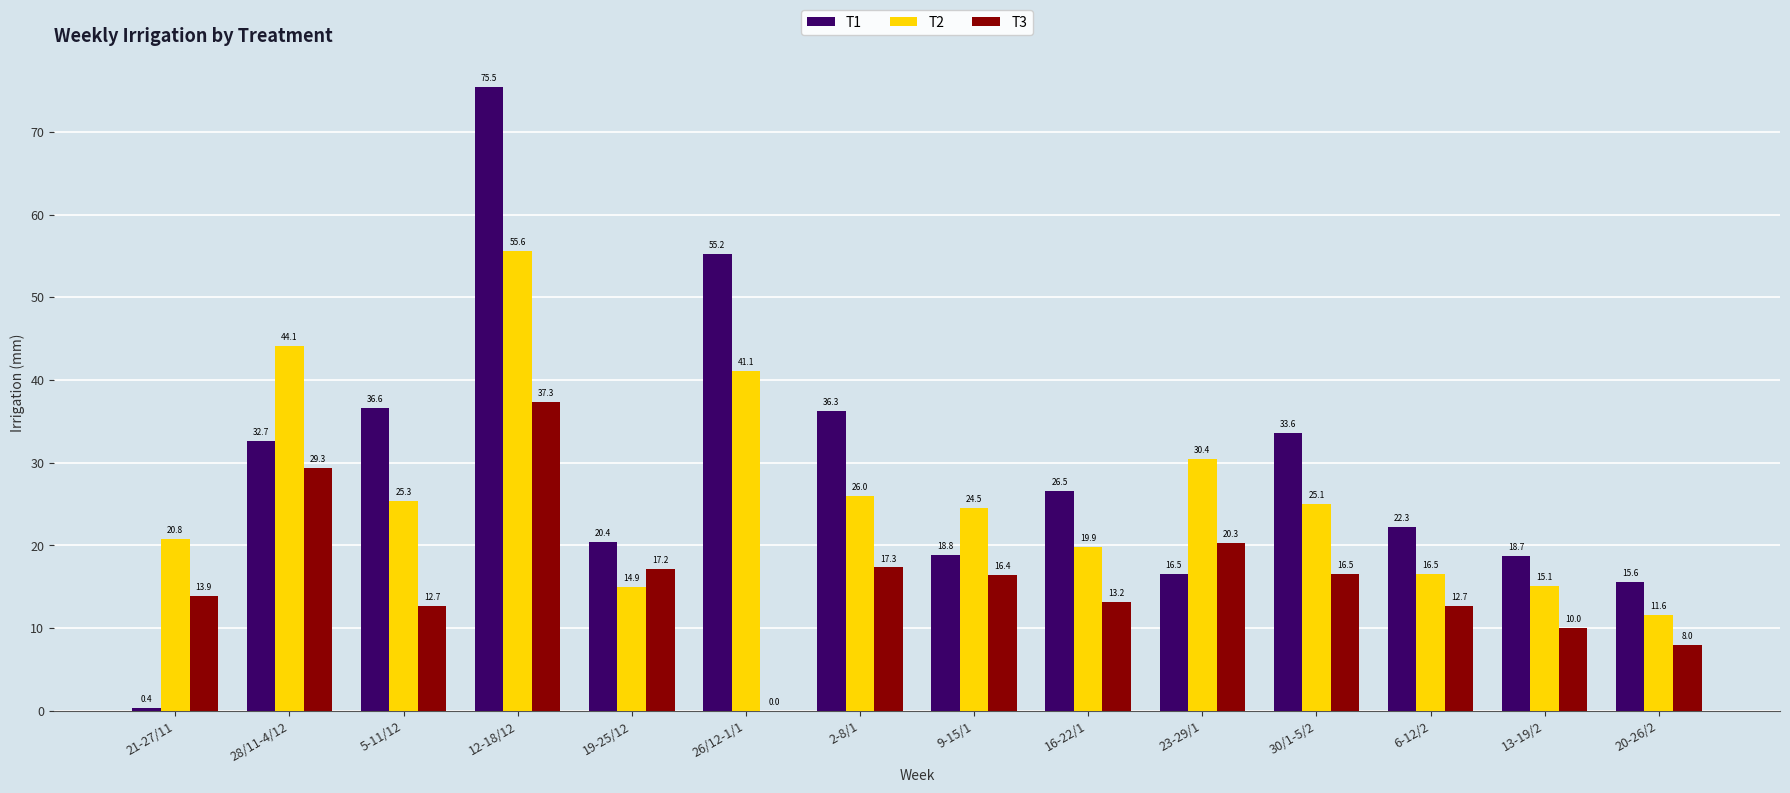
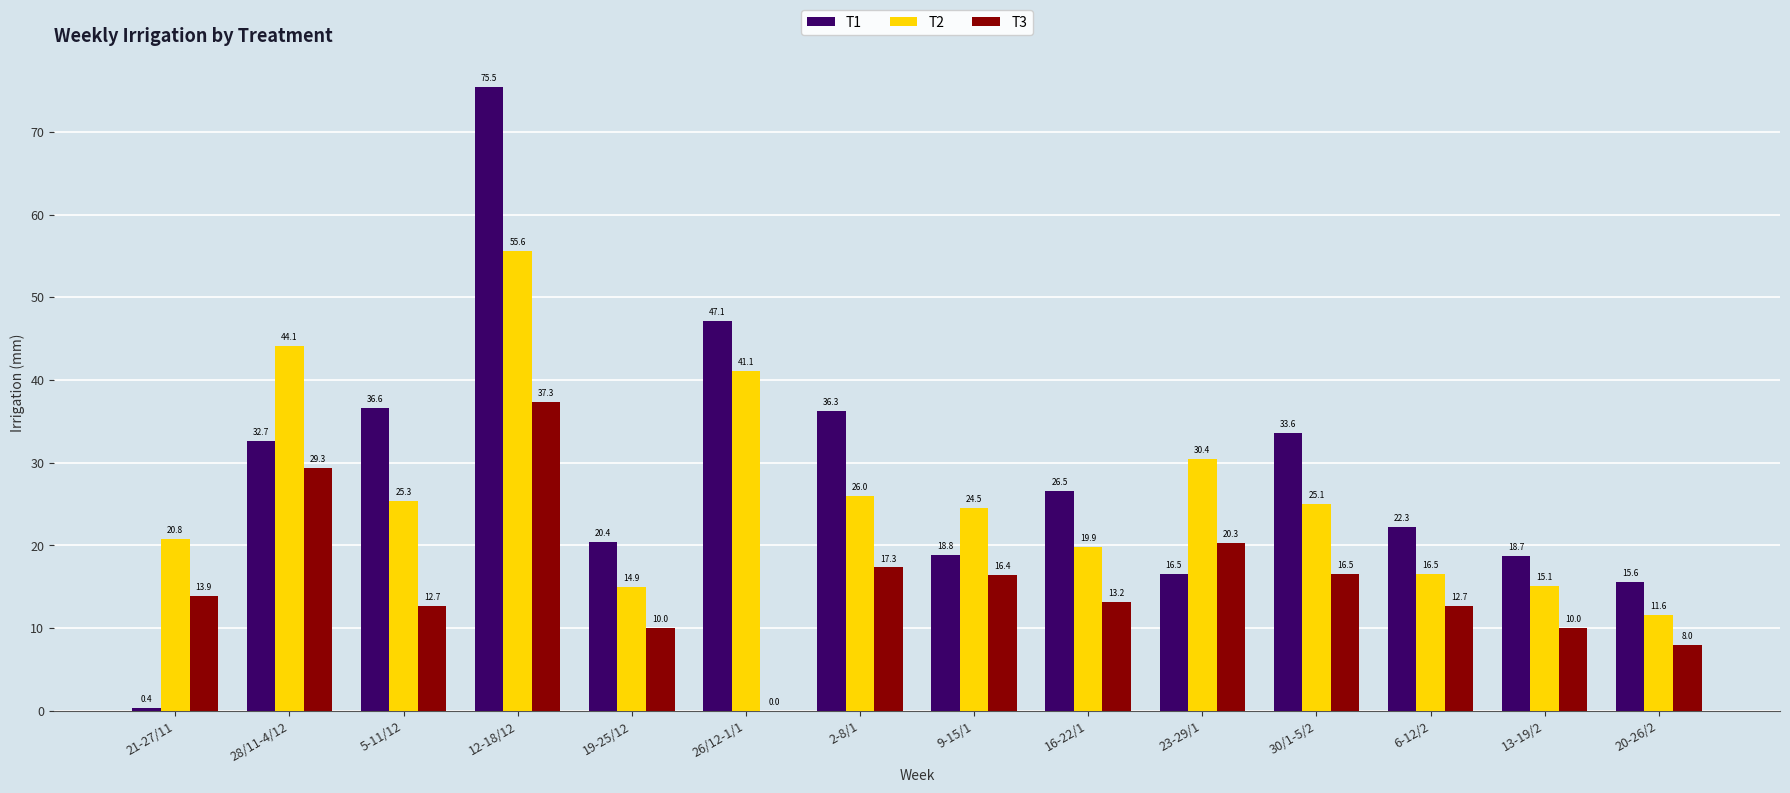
  {
    "T1": {
      "21-27/11": 0.4,
      "28/11-4/12": 32.7,
      "5-11/12": 36.6,
      "12-18/12": 75.5,
      "19-25/12": 20.4,
-     "26/12-1/1": 55.2,
+     "26/12-1/1": 47.1,
      "2-8/1": 36.3,
      "9-15/1": 18.8,
      "16-22/1": 26.5,
      "23-29/1": 16.5,
      "30/1-5/2": 33.6,
      "6-12/2": 22.3,
      "13-19/2": 18.7,
      "20-26/2": 15.6
    },
    "T2": {
      "21-27/11": 20.8,
      "28/11-4/12": 44.1,
      "5-11/12": 25.3,
      "12-18/12": 55.6,
      "19-25/12": 14.9,
      "26/12-1/1": 41.1,
      "2-8/1": 26.0,
      "9-15/1": 24.5,
      "16-22/1": 19.9,
      "23-29/1": 30.4,
      "30/1-5/2": 25.1,
      "6-12/2": 16.5,
      "13-19/2": 15.1,
      "20-26/2": 11.6
    },
    "T3": {
      "21-27/11": 13.9,
      "28/11-4/12": 29.3,
      "5-11/12": 12.7,
      "12-18/12": 37.3,
-     "19-25/12": 17.2,
+     "19-25/12": 10.0,
      "26/12-1/1": 0.0,
      "2-8/1": 17.3,
      "9-15/1": 16.4,
      "16-22/1": 13.2,
      "23-29/1": 20.3,
      "30/1-5/2": 16.5,
      "6-12/2": 12.7,
      "13-19/2": 10.0,
      "20-26/2": 8.0
    }
  }
